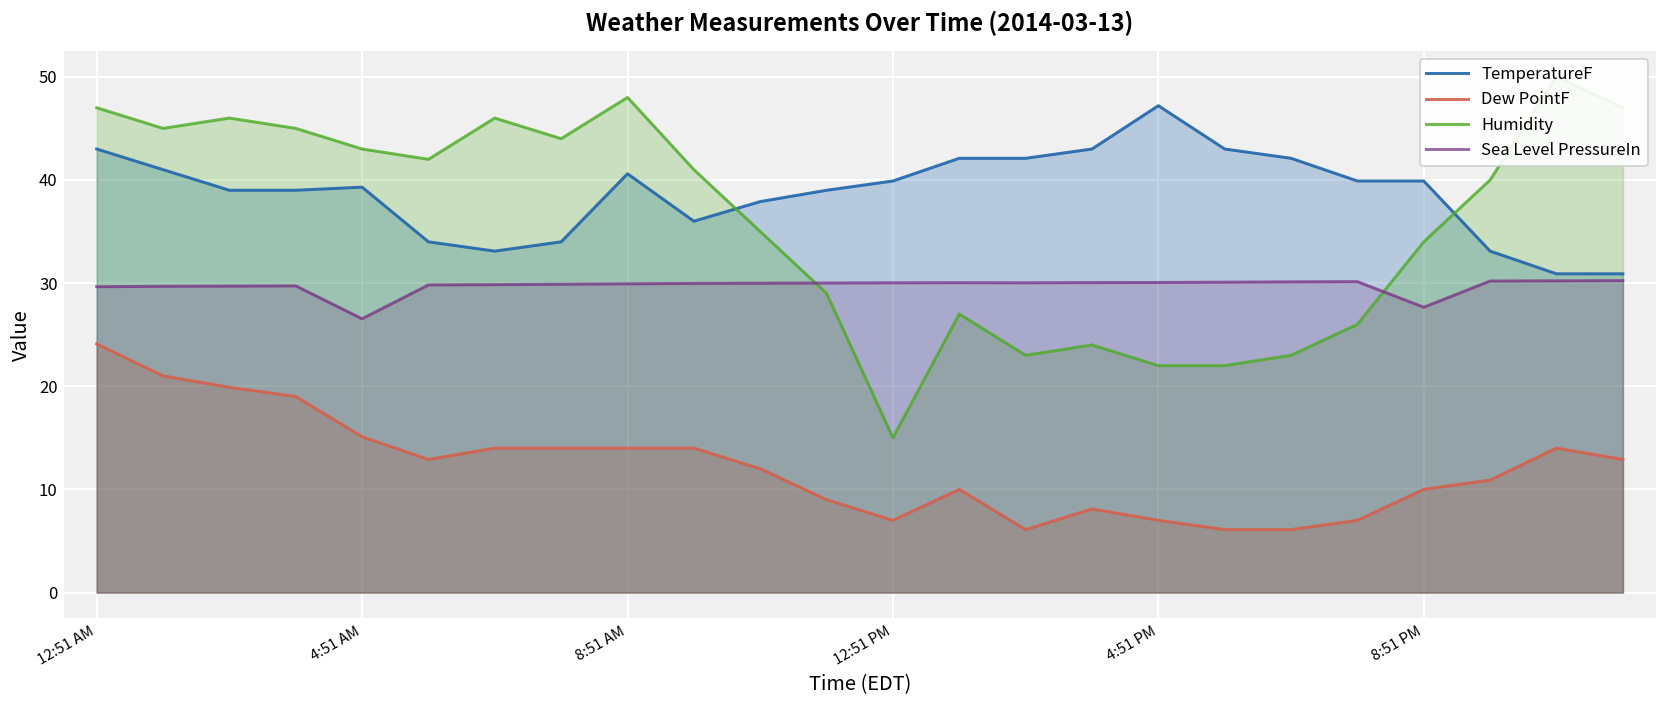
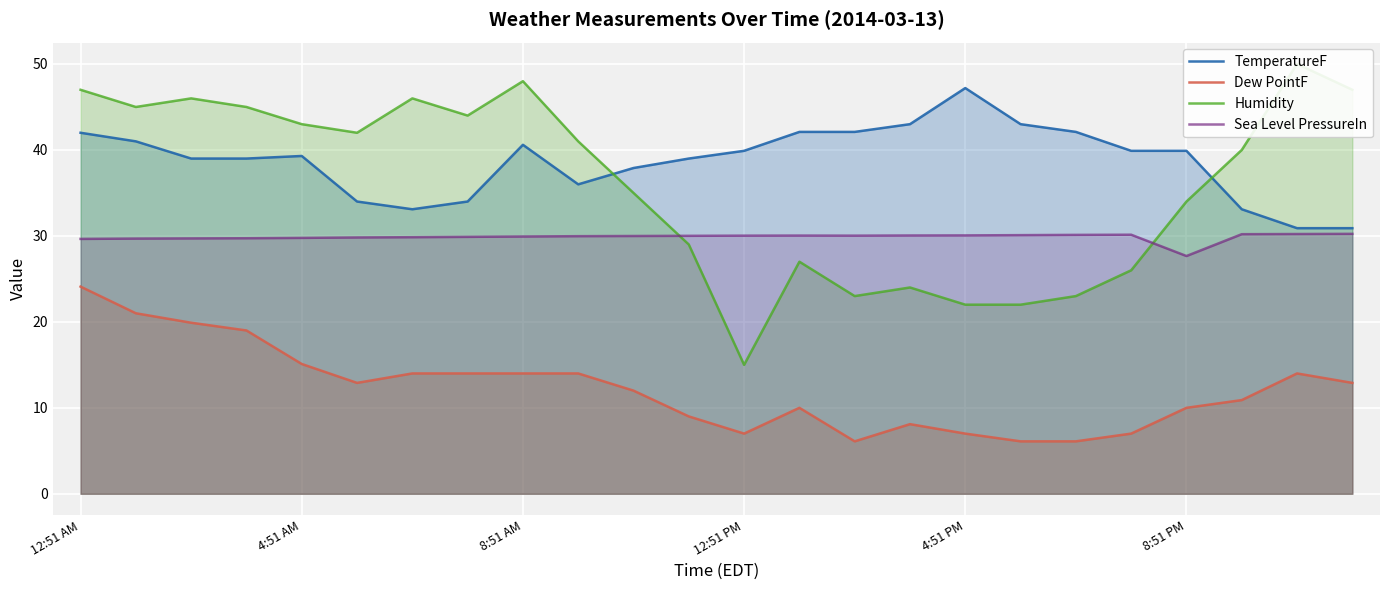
  {
    "TemperatureF": {
-     "12:51 AM": 43,
+     "12:51 AM": 42,
      "4:51 AM": 39,
      "8:51 AM": 41,
      "12:51 PM": 40,
      "4:51 PM": 47,
      "8:51 PM": 40
    },
    "Dew PointF": {
      "12:51 AM": 24,
      "4:51 AM": 15,
      "8:51 AM": 14,
      "12:51 PM": 7,
      "4:51 PM": 7,
      "8:51 PM": 10
    },
    "Humidity": {
      "12:51 AM": 47,
      "4:51 AM": 43,
      "8:51 AM": 48,
      "12:51 PM": 15,
      "4:51 PM": 22,
      "8:51 PM": 34
    },
    "Sea Level PressureIn": {
      "12:51 AM": 30,
-     "4:51 AM": 27,
+     "4:51 AM": 30,
      "8:51 AM": 30,
      "12:51 PM": 30,
      "4:51 PM": 30,
      "8:51 PM": 28
    }
  }
